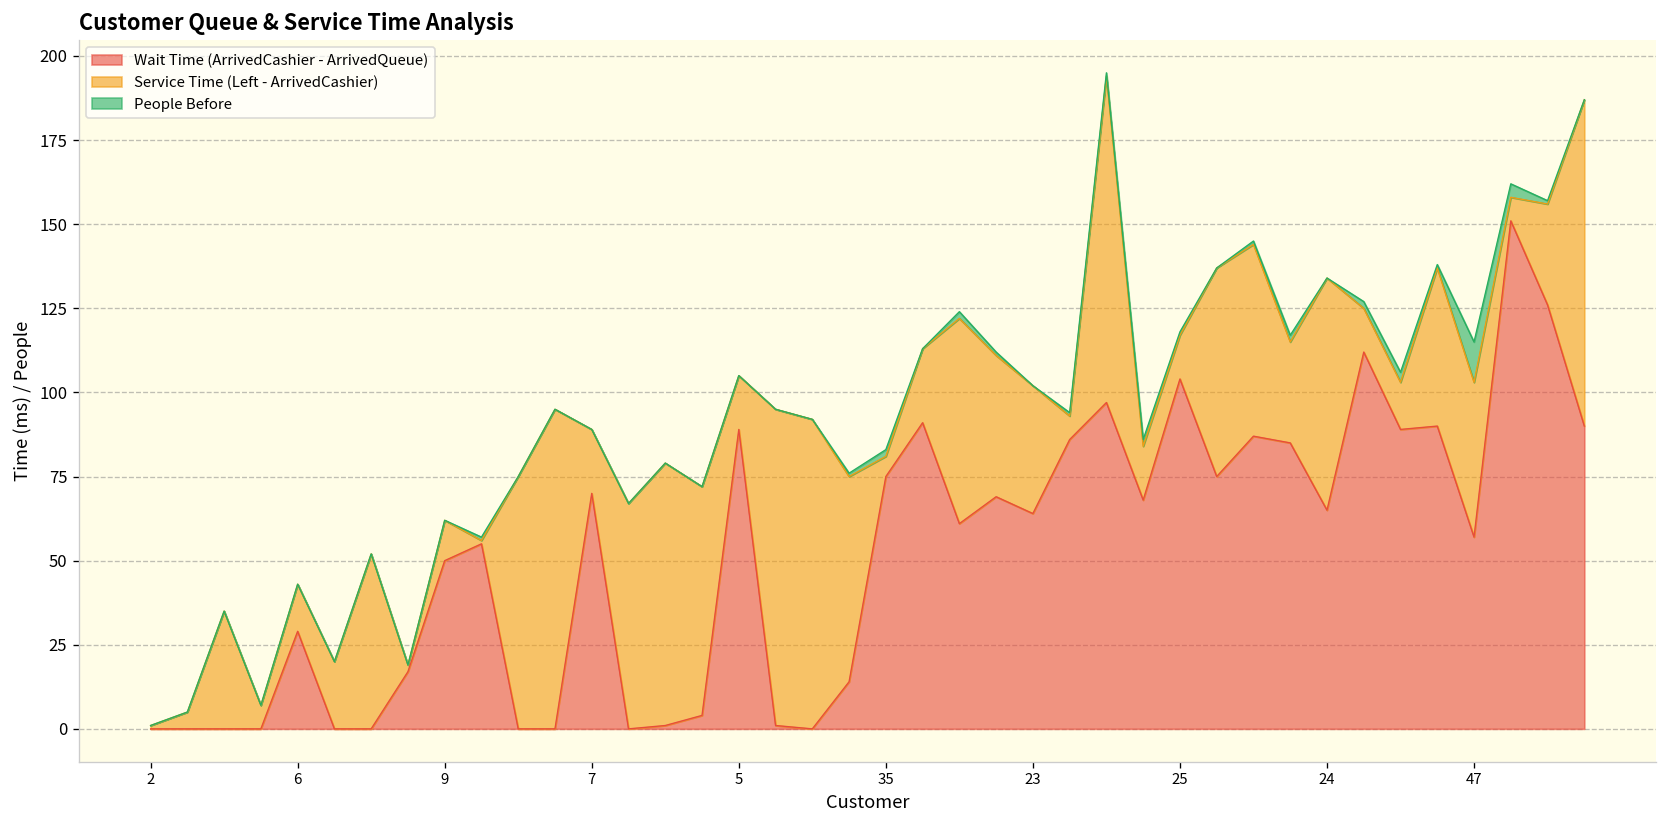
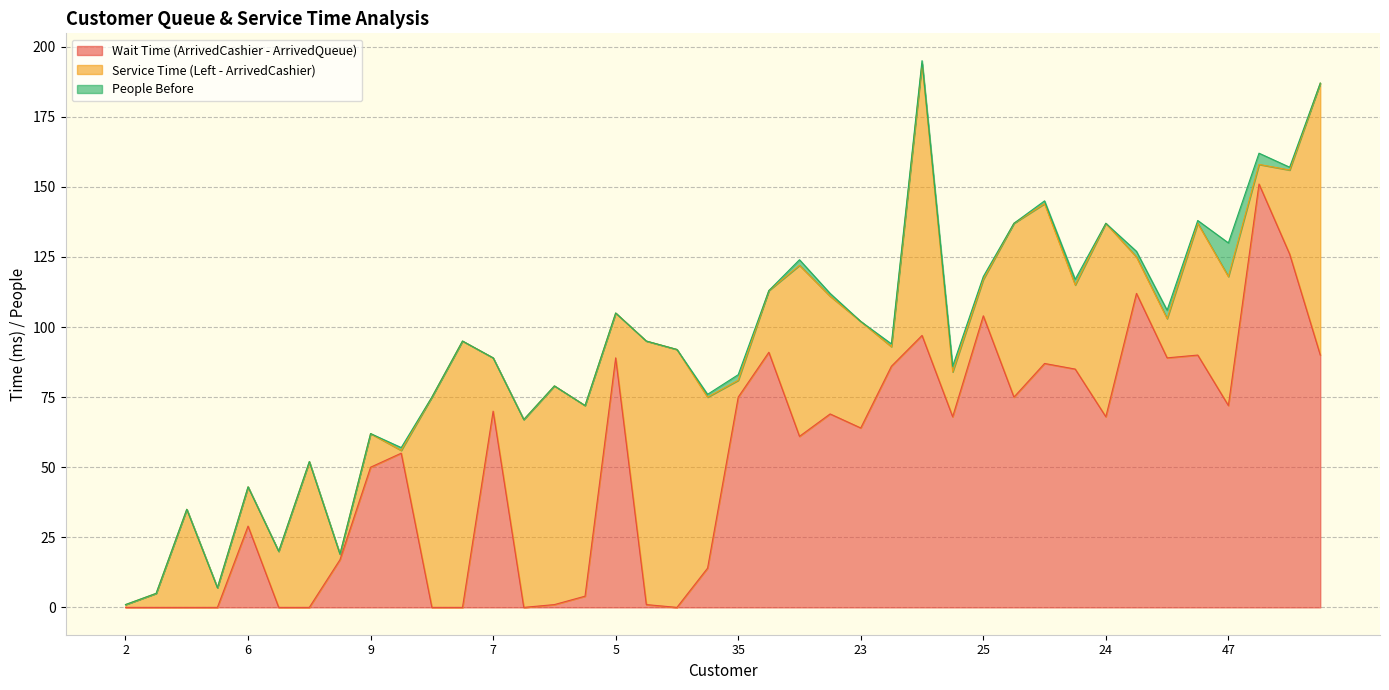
  {
    "Wait Time (ArrivedCashier - ArrivedQueue)": {
-     "24": 65,
-     "47": 57
+     "24": 68,
+     "47": 72
    },
    "Service Time (Left - ArrivedCashier)": {
      "47": 46
    },
    "People Before": {
      "47": 12
    }
  }
